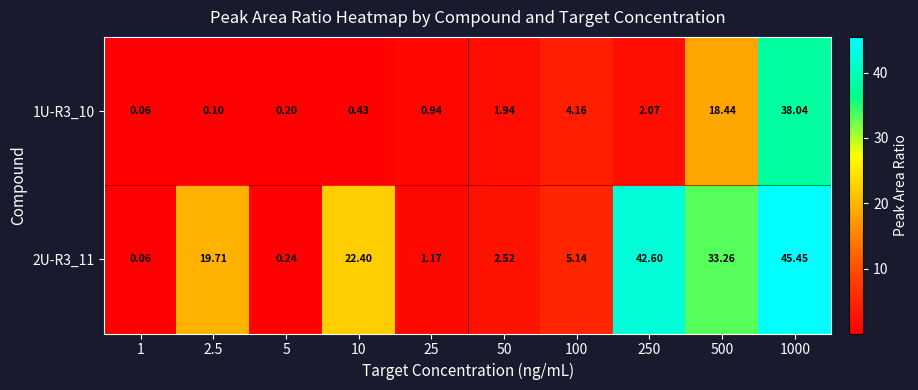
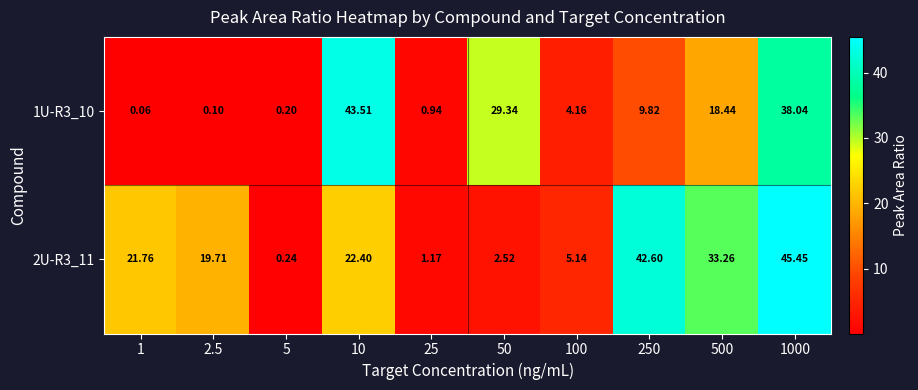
  {
    "1U-R3_10": {
      "1": 0.06,
      "2.5": 0.10,
      "5": 0.20,
-     "10": 0.43,
+     "10": 43.51,
      "25": 0.94,
-     "50": 1.94,
+     "50": 29.34,
      "100": 4.16,
-     "250": 2.07,
+     "250": 9.82,
      "500": 18.44,
      "1000": 38.04
    },
    "2U-R3_11": {
-     "1": 0.06,
+     "1": 21.76,
      "2.5": 19.71,
      "5": 0.24,
      "10": 22.40,
      "25": 1.17,
      "50": 2.52,
      "100": 5.14,
      "250": 42.60,
      "500": 33.26,
      "1000": 45.45
    }
  }
